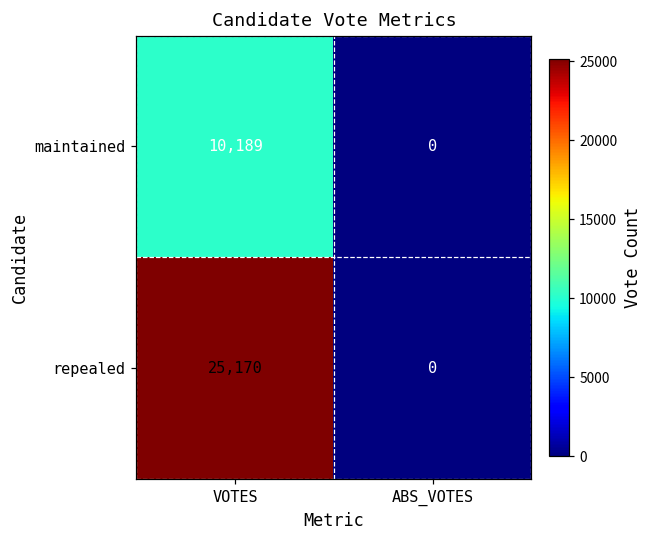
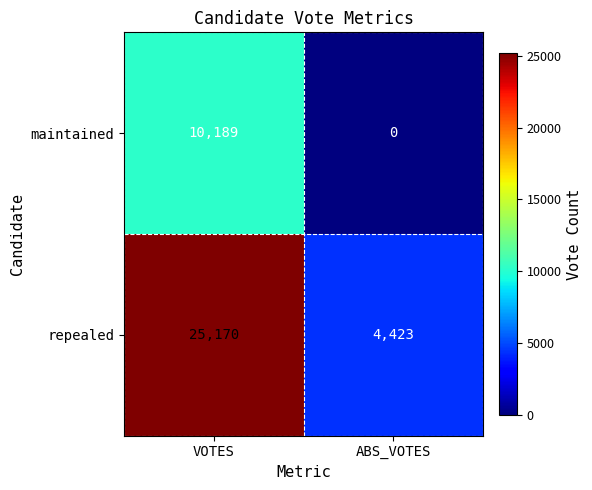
  {
    "maintained": {
      "VOTES": "10,189",
      "ABS_VOTES": "0"
    },
    "repealed": {
      "VOTES": "25,170",
-     "ABS_VOTES": "0"
+     "ABS_VOTES": "4,423"
    }
  }
